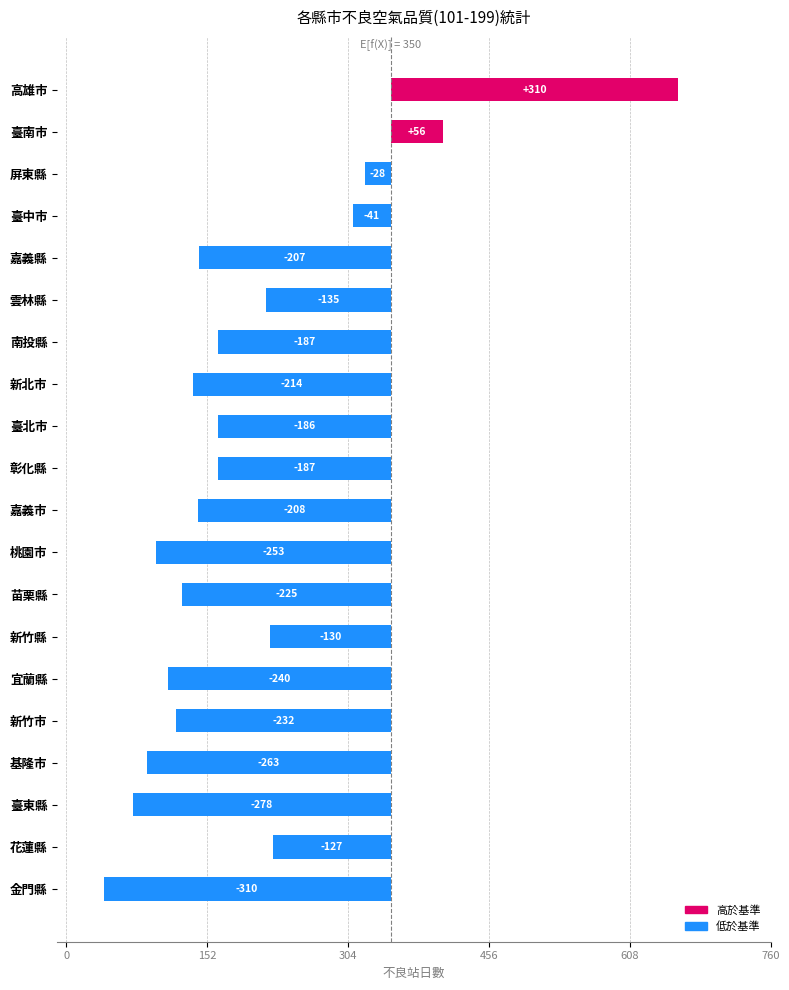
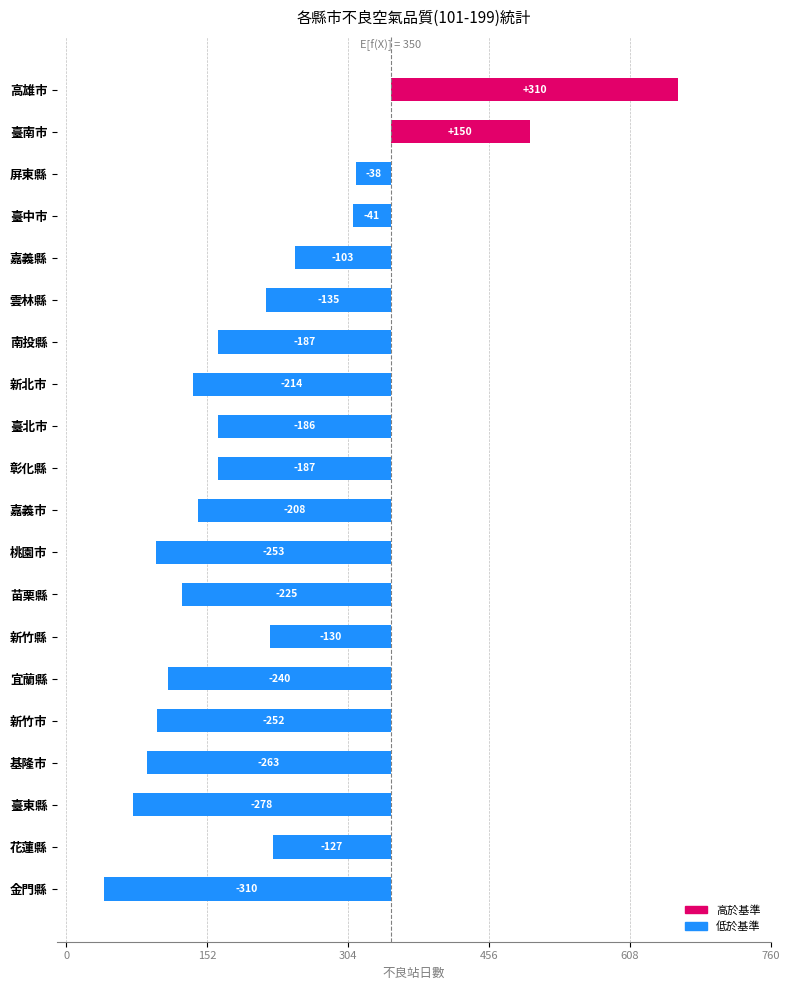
  {
    "高雄市": "+310",
-   "臺南市": "+56",
-   "屏東縣": "-28",
+   "臺南市": "+150",
+   "屏東縣": "-38",
    "臺中市": "-41",
-   "嘉義縣": "-207",
+   "嘉義縣": "-103",
    "雲林縣": "-135",
    "南投縣": "-187",
    "新北市": "-214",
    "臺北市": "-186",
    "彰化縣": "-187",
    "嘉義市": "-208",
    "桃園市": "-253",
    "苗栗縣": "-225",
    "新竹縣": "-130",
    "宜蘭縣": "-240",
-   "新竹市": "-232",
+   "新竹市": "-252",
    "基隆市": "-263",
    "臺東縣": "-278",
    "花蓮縣": "-127",
    "金門縣": "-310"
  }
